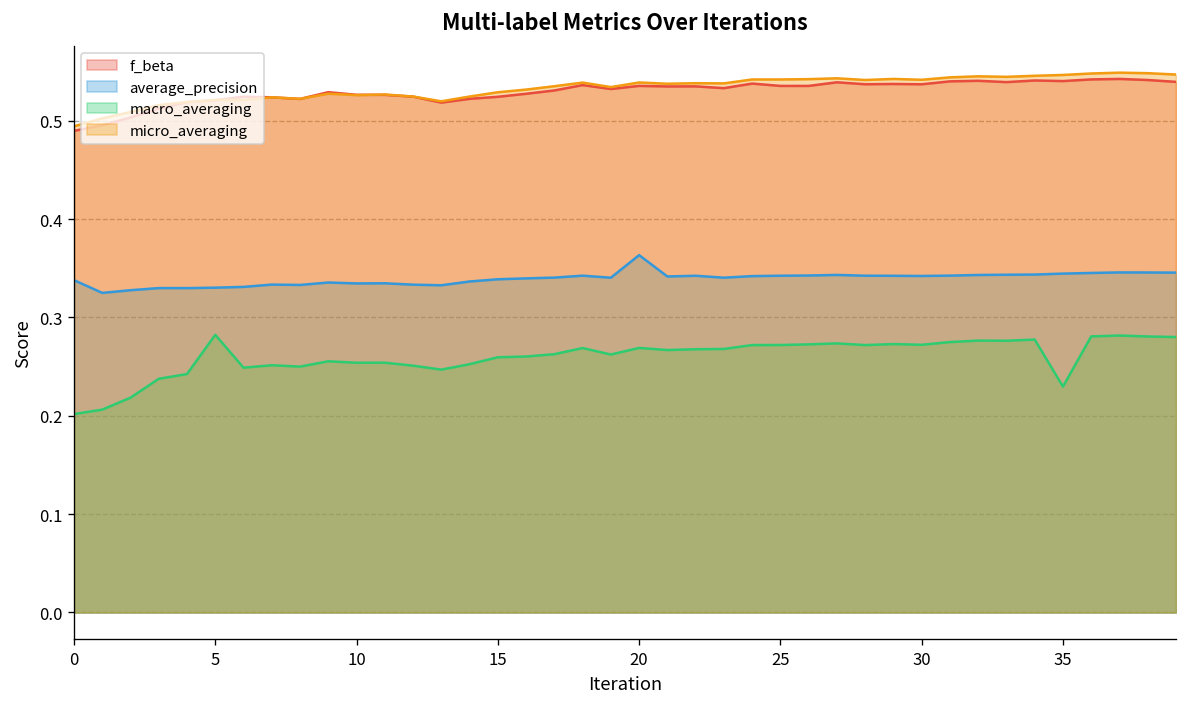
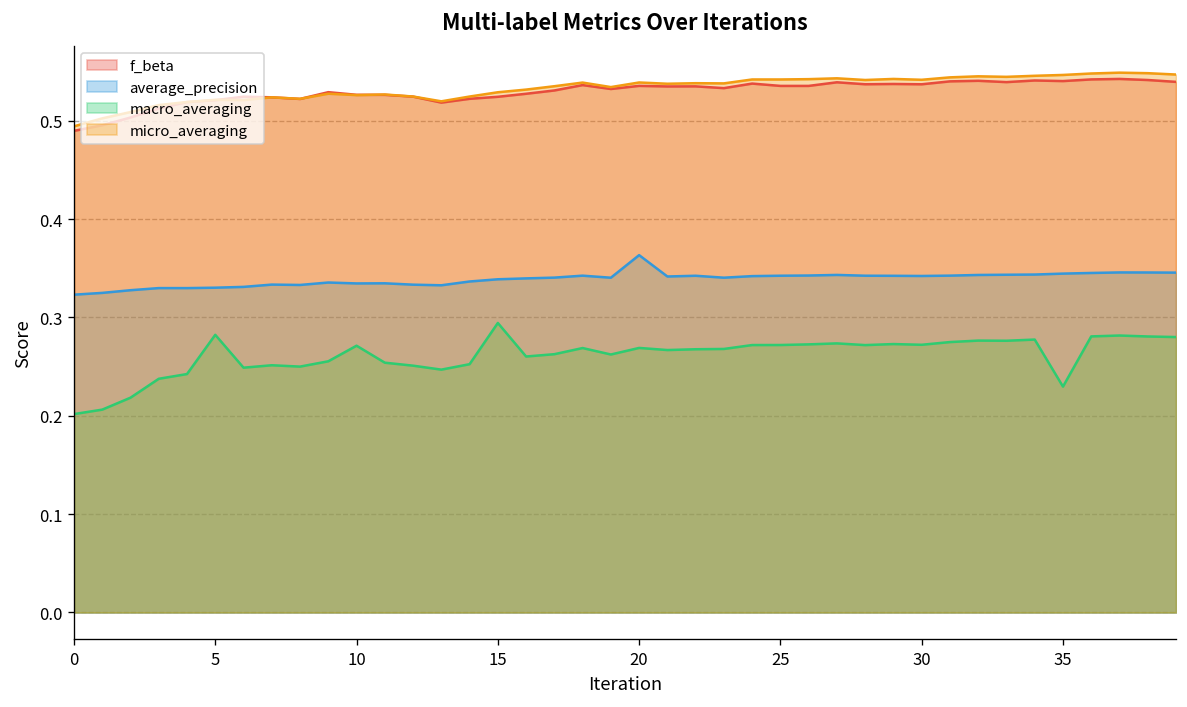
  {
    "average_precision": {
-     "0": 0.34,
+     "0": 0.32,
      "5": 0.33,
      "10": 0.33,
      "15": 0.34,
      "20": 0.36,
      "25": 0.34,
      "30": 0.34,
      "35": 0.34
    },
    "macro_averaging": {
      "0": 0.20,
      "5": 0.28,
-     "10": 0.25,
-     "15": 0.26,
+     "10": 0.27,
+     "15": 0.29,
      "20": 0.27,
      "25": 0.27,
      "30": 0.27,
      "35": 0.23
    }
  }
